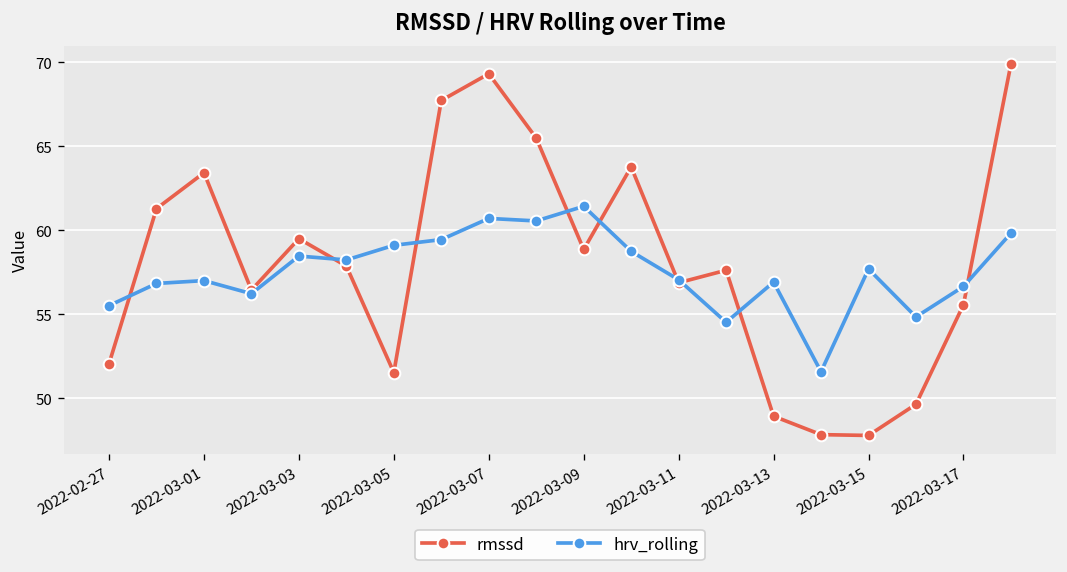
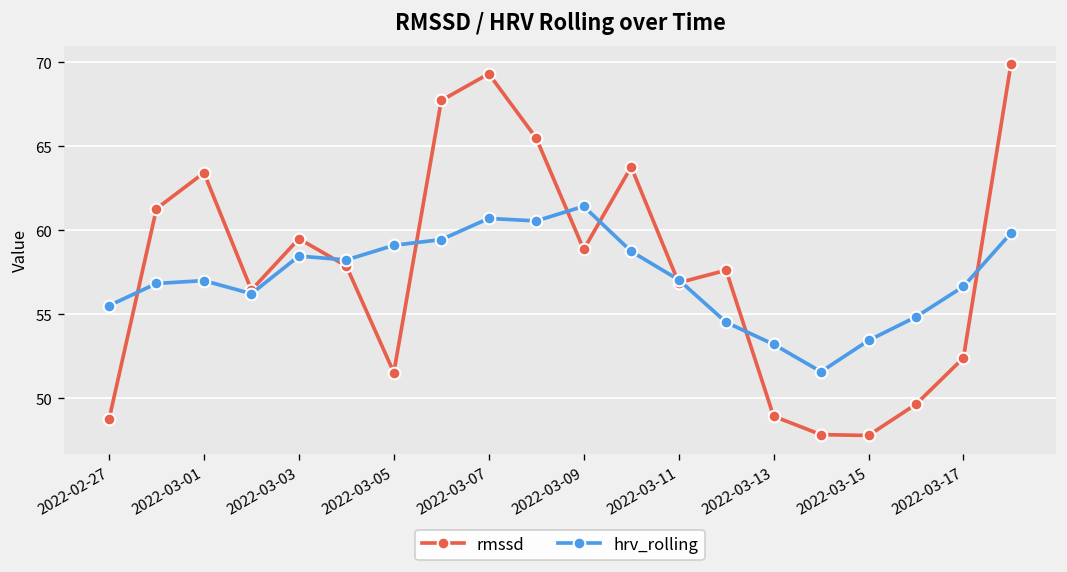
  {
    "rmssd": {
-     "2022-02-27": 52.1,
+     "2022-02-27": 48.7,
      "2022-03-01": 63.4,
      "2022-03-03": 59.5,
      "2022-03-05": 51.5,
      "2022-03-07": 69.3,
      "2022-03-09": 58.9,
      "2022-03-13": 48.9,
      "2022-03-15": 47.8,
-     "2022-03-17": 55.6
+     "2022-03-17": 52.4
    },
    "hrv_rolling": {
      "2022-02-27": 55.5,
      "2022-03-01": 57.0,
      "2022-03-03": 58.5,
      "2022-03-05": 59.1,
      "2022-03-07": 60.7,
      "2022-03-09": 61.4,
-     "2022-03-13": 56.9,
-     "2022-03-15": 57.7,
+     "2022-03-13": 53.2,
+     "2022-03-15": 53.4,
      "2022-03-17": 56.7
    }
  }
